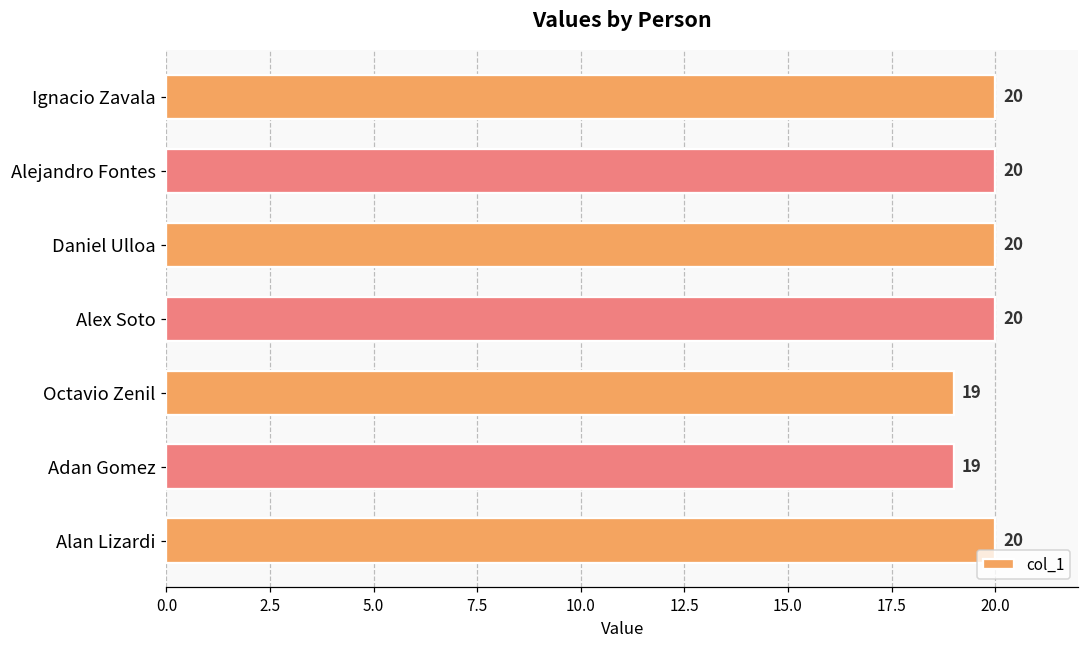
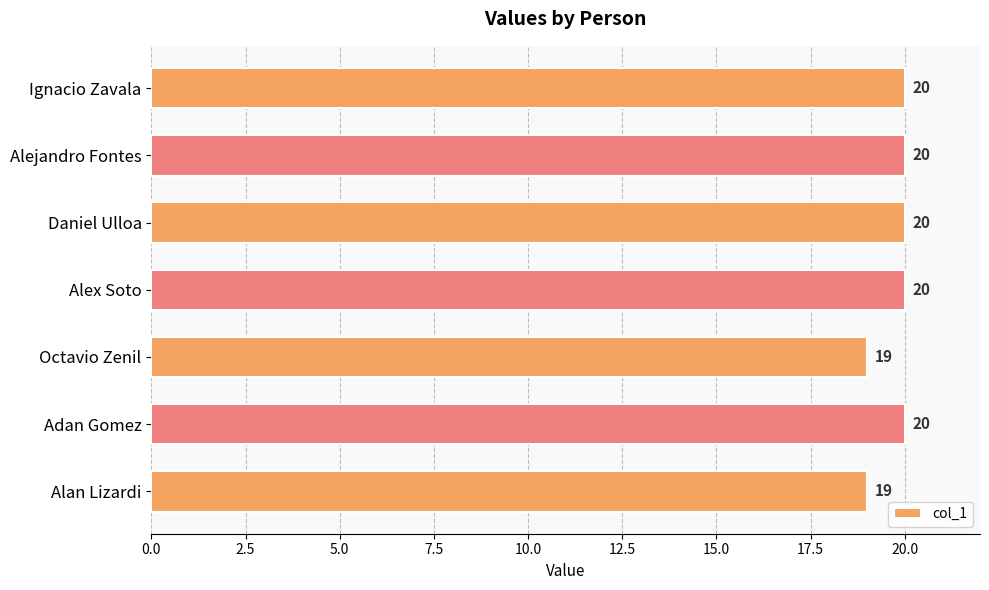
  {
    "Ignacio Zavala": 20,
    "Alejandro Fontes": 20,
    "Daniel Ulloa": 20,
    "Alex Soto": 20,
    "Octavio Zenil": 19,
-   "Adan Gomez": 19,
-   "Alan Lizardi": 20
+   "Adan Gomez": 20,
+   "Alan Lizardi": 19
  }
